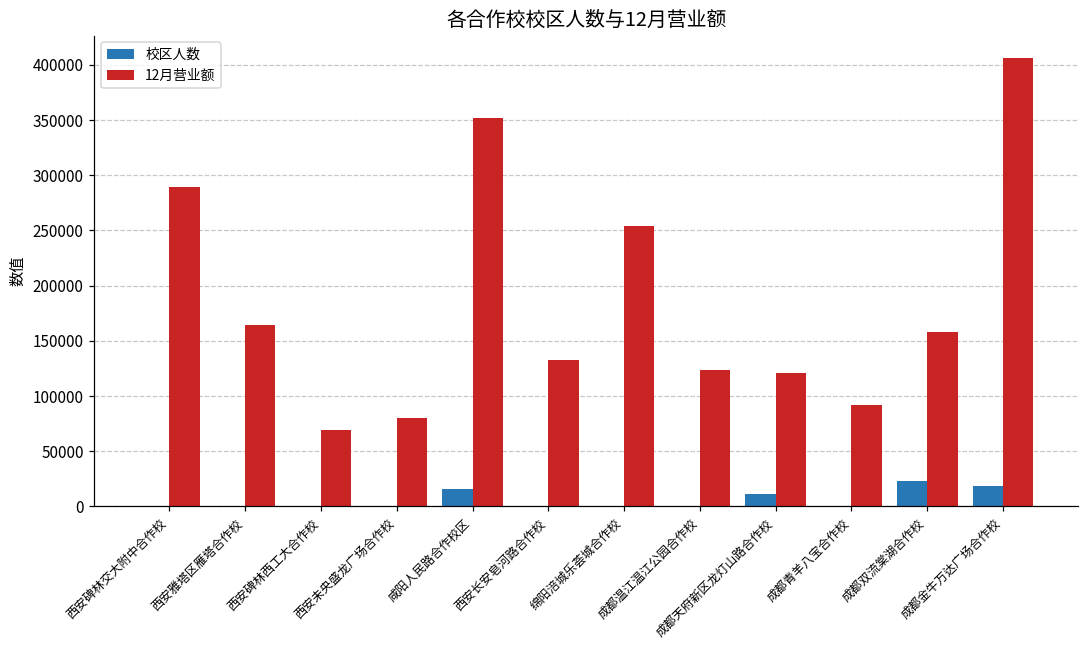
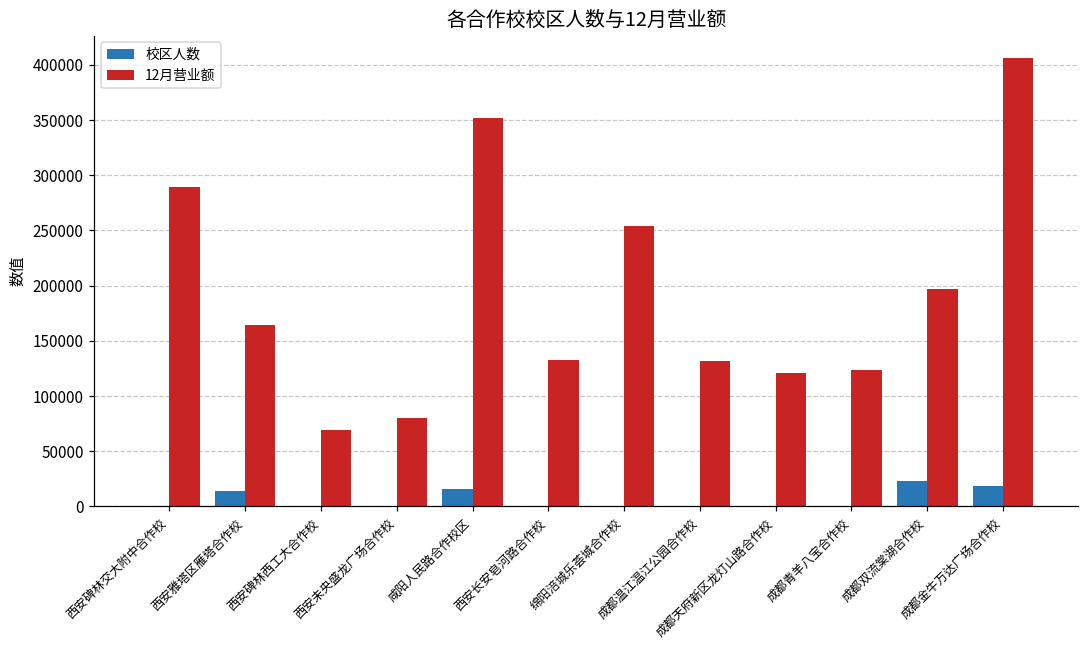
  {
    "校区人数": {
-     "西安雅塔区雁塔合作校": 0,
+     "西安雅塔区雁塔合作校": 14000,
      "咸阳人民路合作校区": 16000,
-     "成都天府新区龙灯山路合作校": 12000,
+     "成都天府新区龙灯山路合作校": 0,
      "成都双流棠湖合作校": 23000,
      "成都金牛万达广场合作校": 19000
    },
    "12月营业额": {
      "西安碑林交大附中合作校": 290000,
      "西安雅塔区雁塔合作校": 164000,
      "西安碑林西工大合作校": 69000,
      "西安未央盛龙广场合作校": 80000,
      "咸阳人民路合作校区": 352000,
      "西安长安皂河路合作校": 133000,
      "绵阳涪城乐荟城合作校": 254000,
-     "成都温江温江公园合作校": 123000,
+     "成都温江温江公园合作校": 132000,
      "成都天府新区龙灯山路合作校": 121000,
-     "成都青羊八宝合作校": 92000,
-     "成都双流棠湖合作校": 158000,
+     "成都青羊八宝合作校": 124000,
+     "成都双流棠湖合作校": 197000,
      "成都金牛万达广场合作校": 406000
    }
  }
